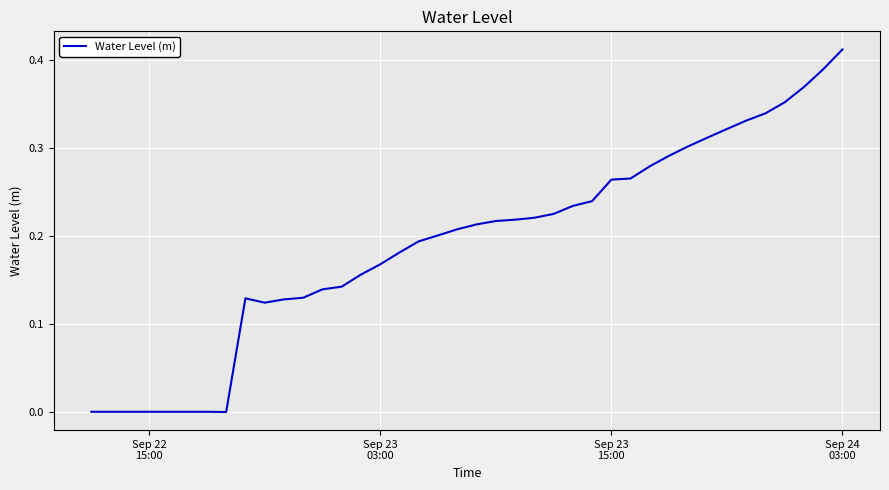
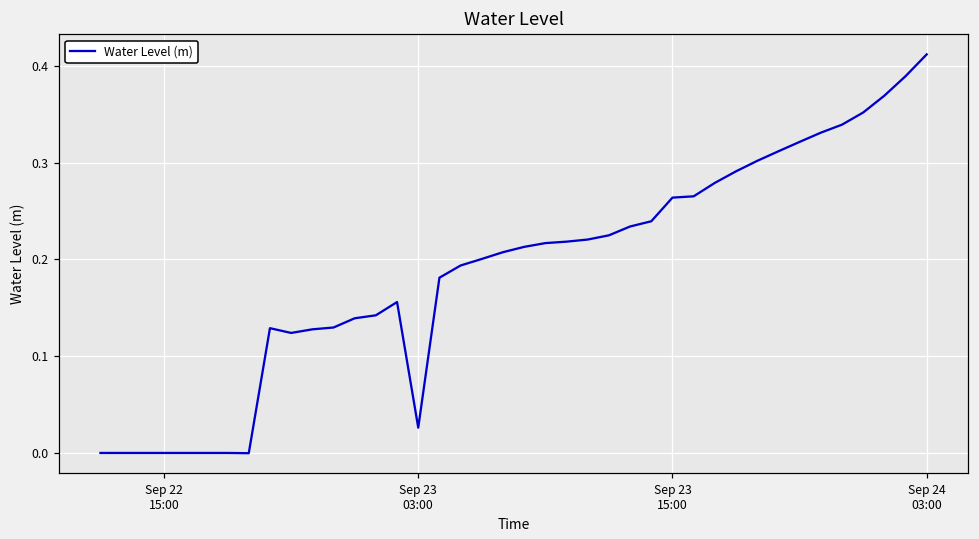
  {
    "Sep 22 15:00": 0.00,
-   "Sep 23 03:00": 0.17,
+   "Sep 23 03:00": 0.03,
    "Sep 23 15:00": 0.26,
    "Sep 24 03:00": 0.41
  }
